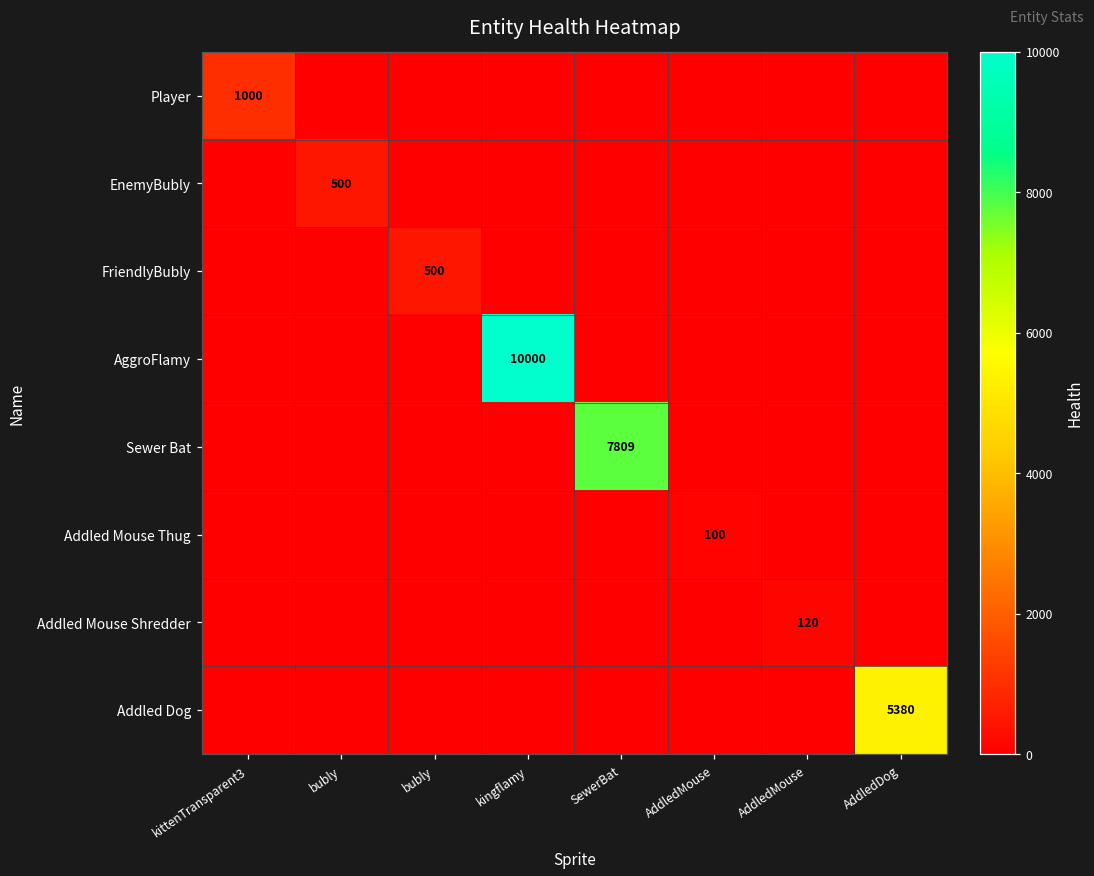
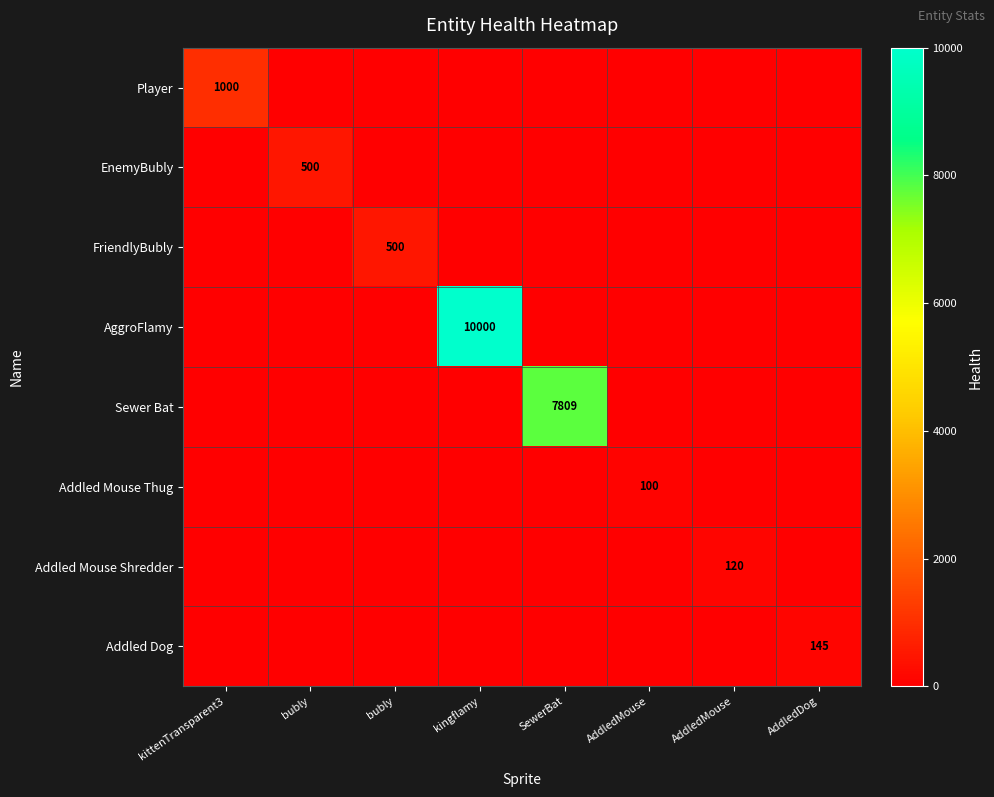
  {
    "Player": {
      "kittenTransparent3": 1000
    },
    "AggroFlamy": {
      "kingflamy": 10000
    },
    "Sewer Bat": {
      "SewerBat": 7809
    },
    "Addled Dog": {
-     "AddledDog": 5380
+     "AddledDog": 145
    }
  }
